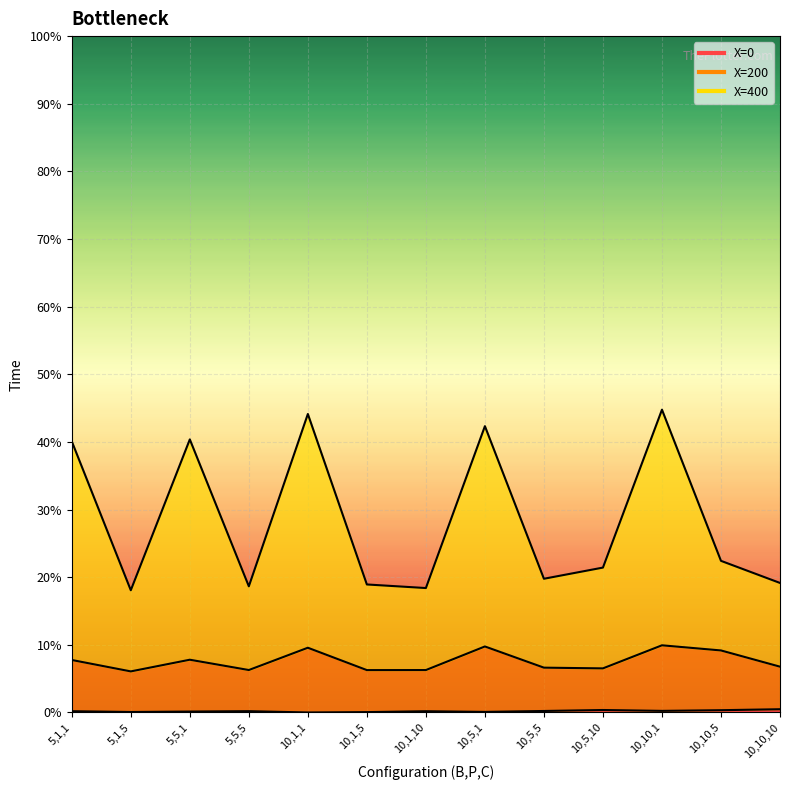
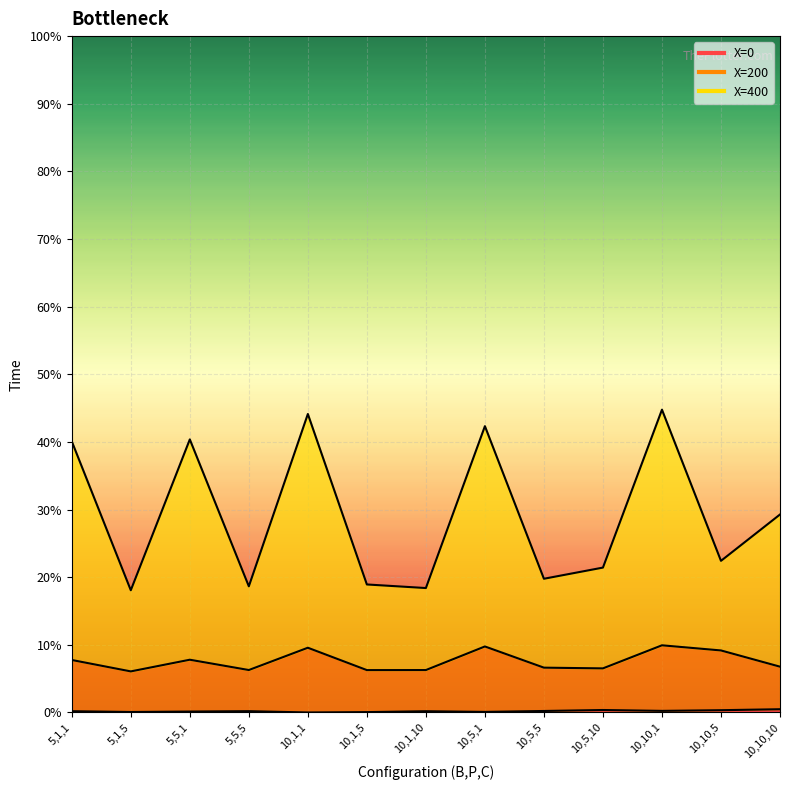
  {
    "X=0": {
      "5,1,1": "0%",
      "5,1,5": "0%",
      "5,5,1": "0%",
      "5,5,5": "0%",
      "10,1,1": "0%",
      "10,1,5": "0%",
      "10,1,10": "0%",
      "10,5,1": "0%",
      "10,5,5": "0%",
      "10,5,10": "0%",
      "10,10,1": "0%",
      "10,10,5": "0%",
      "10,10,10": "0%"
    },
    "X=200": {
      "5,1,1": "8%",
      "5,1,5": "6%",
      "5,5,1": "8%",
      "5,5,5": "6%",
      "10,1,1": "10%",
      "10,1,5": "6%",
      "10,1,10": "6%",
      "10,5,1": "10%",
      "10,5,5": "6%",
      "10,5,10": "6%",
      "10,10,1": "10%",
      "10,10,5": "9%",
      "10,10,10": "6%"
    },
    "X=400": {
      "5,1,1": "32%",
      "5,1,5": "12%",
      "5,5,1": "33%",
      "5,5,5": "12%",
      "10,1,1": "35%",
      "10,1,5": "13%",
      "10,1,10": "12%",
      "10,5,1": "33%",
      "10,5,5": "13%",
      "10,5,10": "15%",
      "10,10,1": "35%",
      "10,10,5": "13%",
-     "10,10,10": "12%"
+     "10,10,10": "23%"
    }
  }
